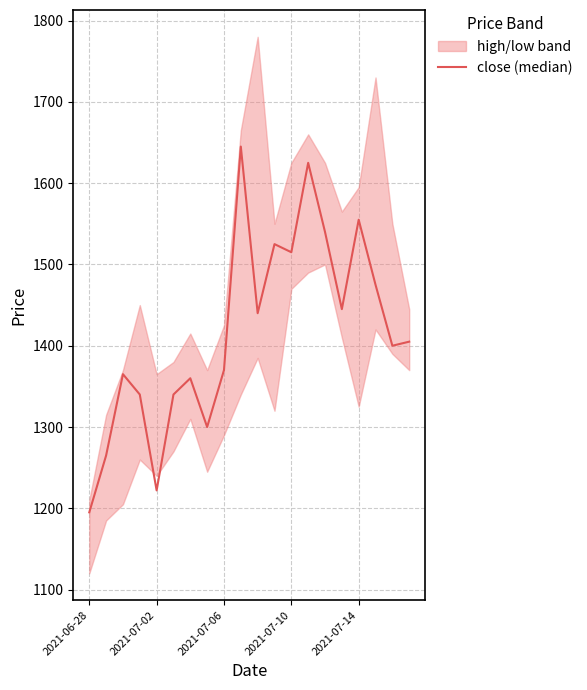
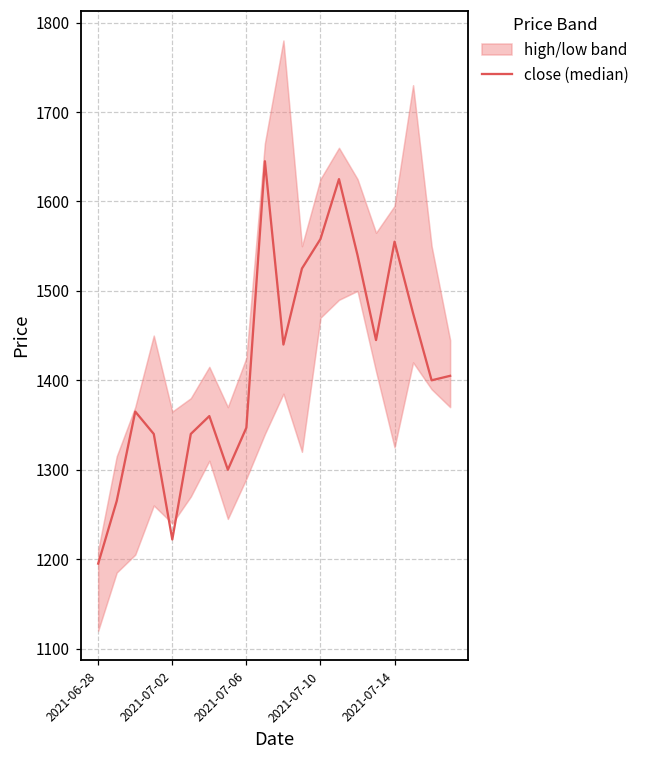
  {
    "close (median)": {
      "2021-06-28": 1200,
      "2021-07-02": 1220,
-     "2021-07-06": 1370,
-     "2021-07-10": 1520,
+     "2021-07-06": 1350,
+     "2021-07-10": 1560,
      "2021-07-14": 1560
    }
  }
